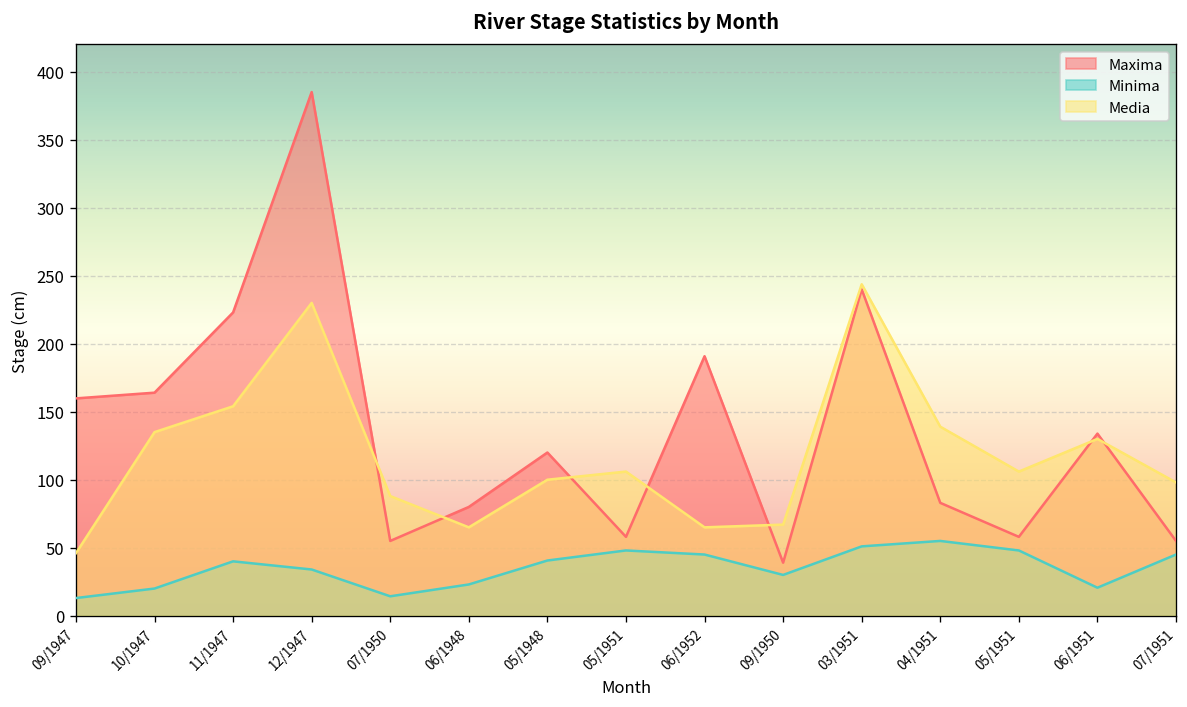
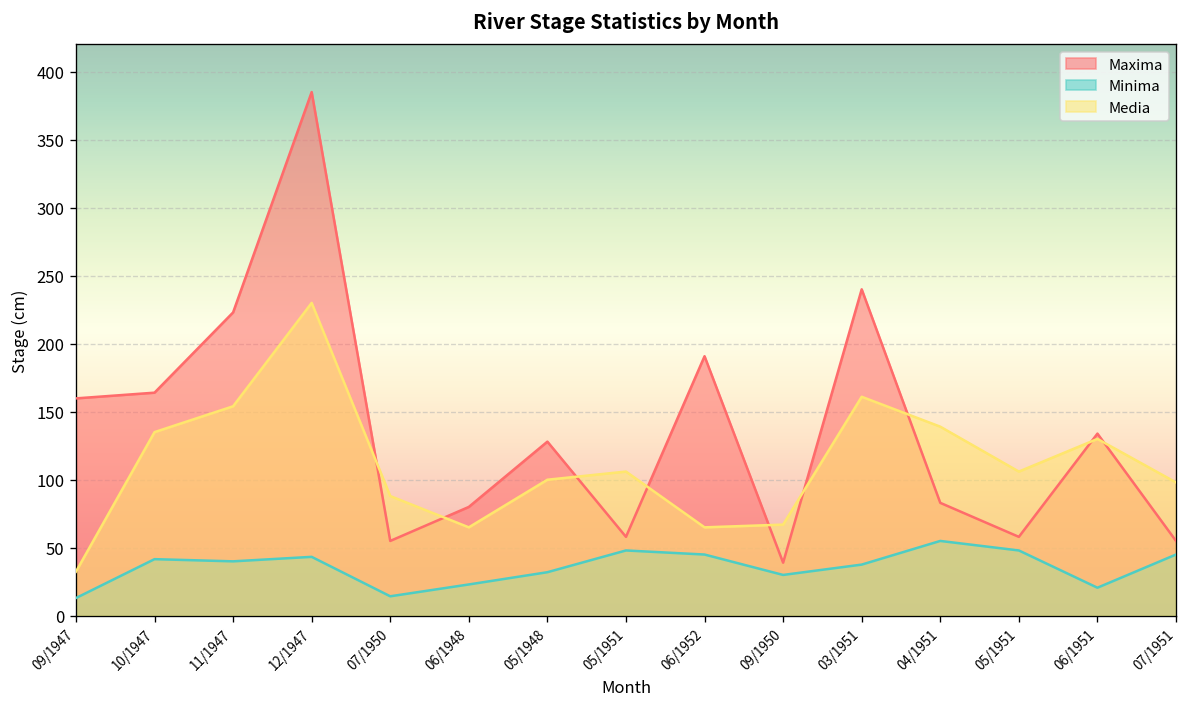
  {
    "Maxima": {
      "09/1947": 160,
      "10/1947": 164,
      "11/1947": 223,
      "12/1947": 385,
      "07/1950": 55,
      "06/1948": 80,
-     "05/1948": 120,
+     "05/1948": 128,
      "06/1952": 191,
      "09/1950": 39,
      "03/1951": 240,
      "04/1951": 83,
      "06/1951": 134,
      "07/1951": 55
    },
    "Minima": {
      "09/1947": 13,
-     "10/1947": 20,
+     "10/1947": 42,
      "11/1947": 40,
-     "12/1947": 34,
+     "12/1947": 43,
      "07/1950": 14,
      "06/1948": 23,
-     "05/1948": 41,
+     "05/1948": 32,
      "06/1952": 45,
      "09/1950": 30,
-     "03/1951": 51,
+     "03/1951": 38,
      "04/1951": 55,
      "06/1951": 21,
      "07/1951": 45
    },
    "Media": {
-     "09/1947": 46,
+     "09/1947": 32,
      "10/1947": 135,
      "11/1947": 154,
      "12/1947": 230,
      "07/1950": 88,
      "06/1948": 65,
      "05/1948": 100,
      "06/1952": 65,
      "09/1950": 67,
-     "03/1951": 244,
+     "03/1951": 161,
      "04/1951": 139,
      "06/1951": 130,
      "07/1951": 98
    }
  }
